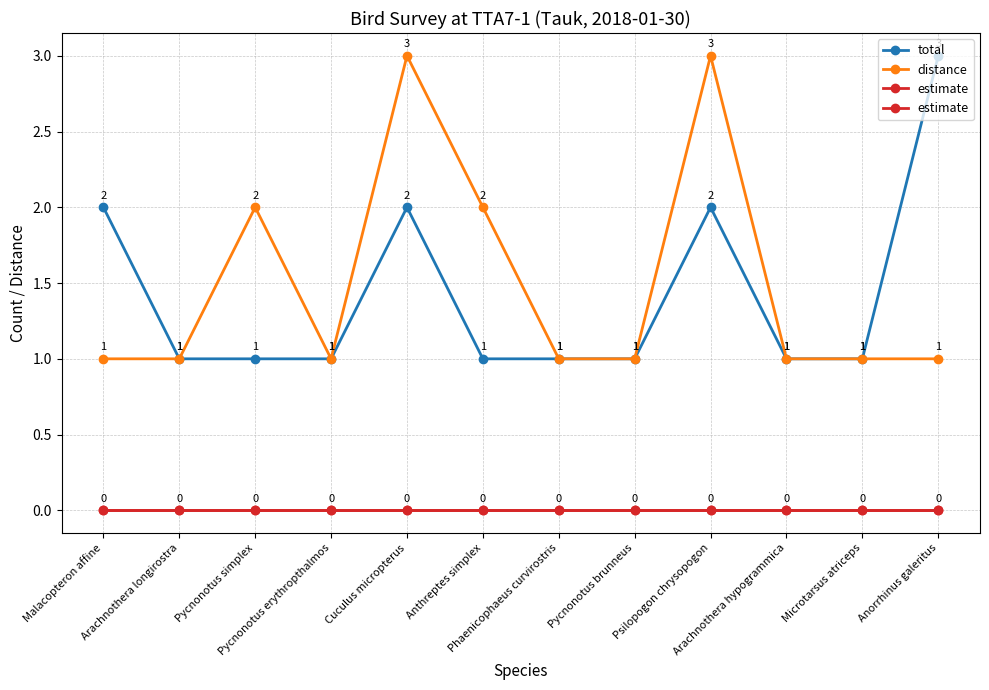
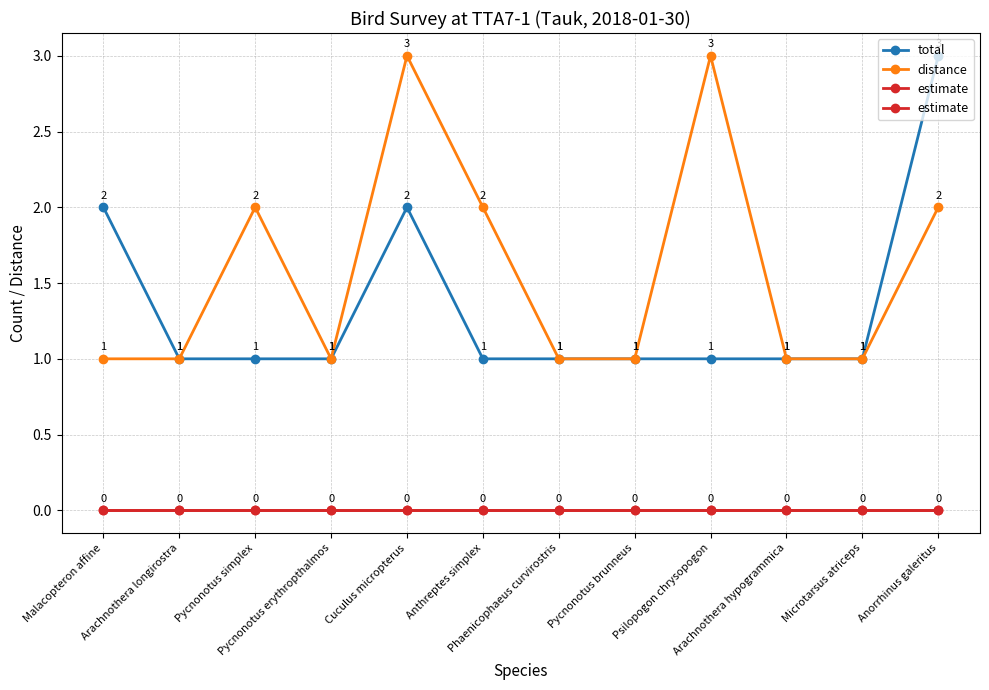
  {
    "total": {
      "Malacopteron affine": 2,
      "Pycnonotus simplex": 1,
      "Cuculus micropterus": 2,
      "Anthreptes simplex": 1,
-     "Psilopogon chrysopogon": 2
+     "Psilopogon chrysopogon": 1
    },
    "distance": {
      "Malacopteron affine": 1,
      "Pycnonotus simplex": 2,
      "Cuculus micropterus": 3,
      "Anthreptes simplex": 2,
      "Psilopogon chrysopogon": 3,
-     "Anorrhinus galeritus": 1
+     "Anorrhinus galeritus": 2
    },
    "estimate": {
      "Malacopteron affine": 0,
      "Arachnothera longirostra": 0,
      "Pycnonotus simplex": 0,
      "Pycnonotus erythropthalmos": 0,
      "Cuculus micropterus": 0,
      "Anthreptes simplex": 0,
      "Phaenicophaeus curvirostris": 0,
      "Pycnonotus brunneus": 0,
      "Psilopogon chrysopogon": 0,
      "Arachnothera hypogrammica": 0,
      "Microtarsus atriceps": 0,
      "Anorrhinus galeritus": 0
    }
  }
